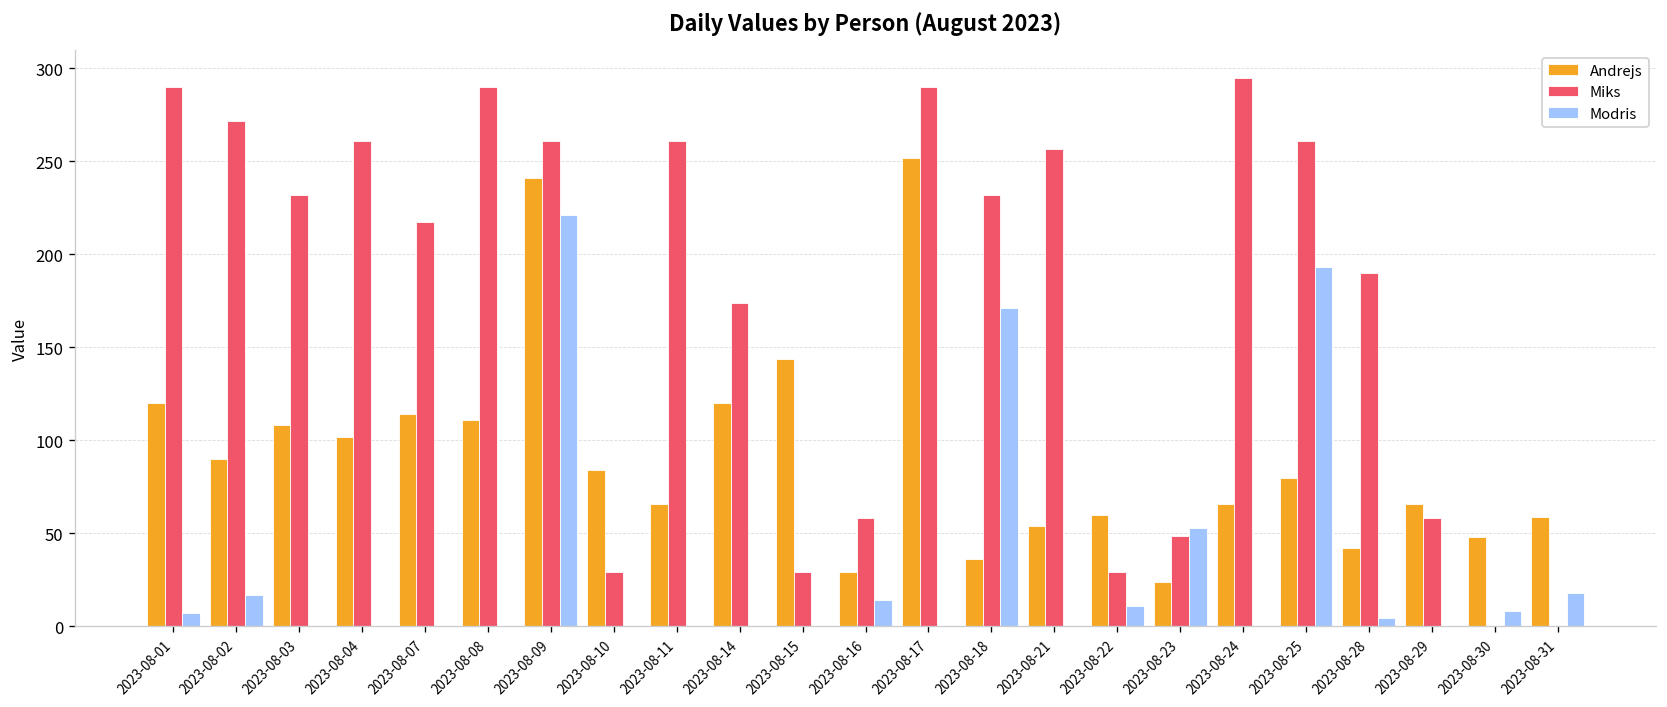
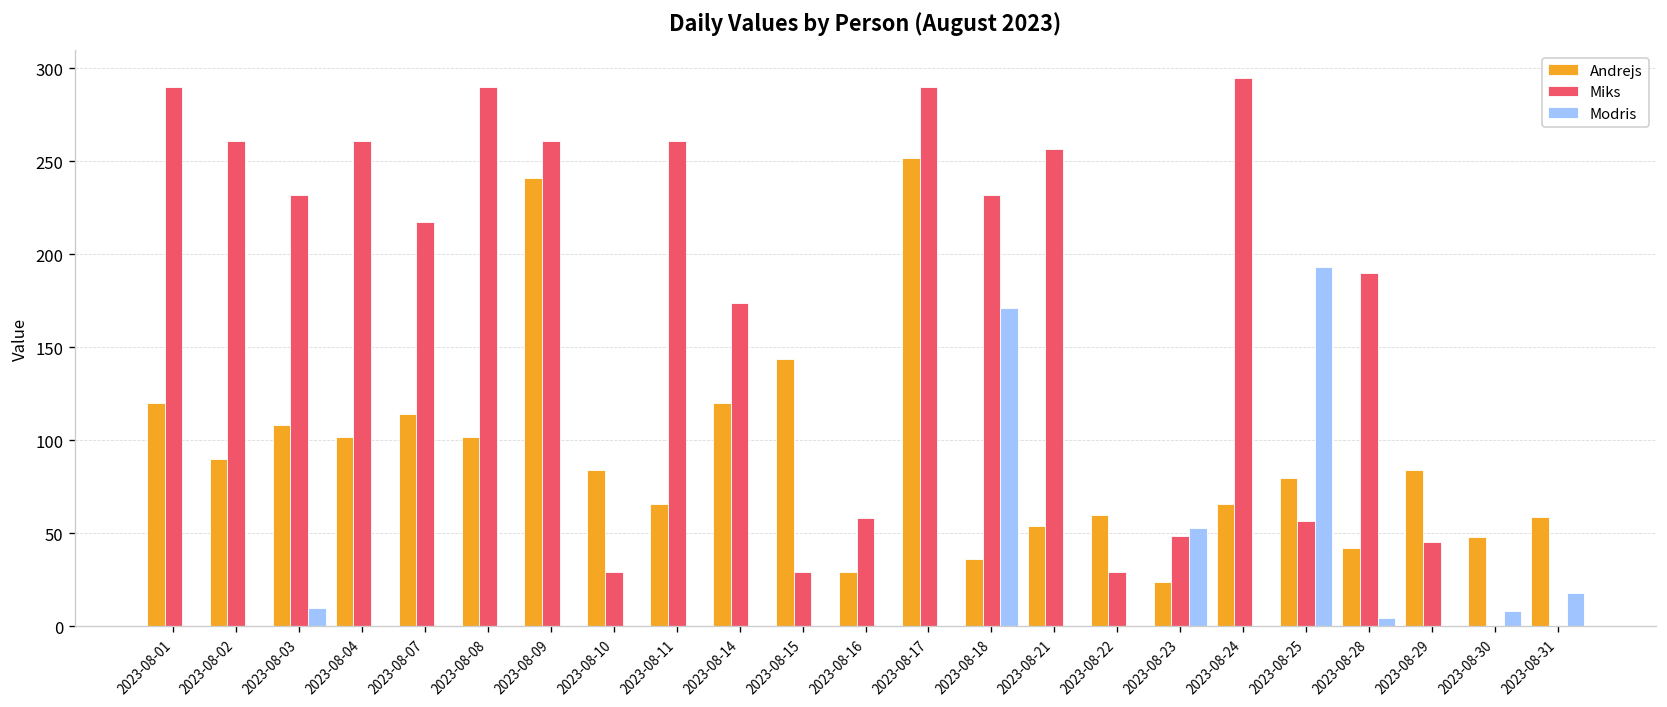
  {
    "Andrejs": {
      "2023-08-01": 120,
      "2023-08-02": 90,
      "2023-08-03": 108,
      "2023-08-04": 102,
      "2023-08-07": 114,
-     "2023-08-08": 111,
+     "2023-08-08": 102,
      "2023-08-09": 241,
      "2023-08-10": 84,
      "2023-08-11": 66,
      "2023-08-14": 120,
      "2023-08-15": 144,
      "2023-08-16": 29,
      "2023-08-17": 252,
      "2023-08-18": 36,
      "2023-08-21": 54,
      "2023-08-22": 60,
      "2023-08-23": 24,
      "2023-08-24": 66,
      "2023-08-25": 80,
      "2023-08-28": 42,
-     "2023-08-29": 66,
+     "2023-08-29": 84,
      "2023-08-30": 48,
      "2023-08-31": 59
    },
    "Miks": {
      "2023-08-01": 290,
-     "2023-08-02": 272,
+     "2023-08-02": 261,
      "2023-08-03": 232,
      "2023-08-04": 261,
      "2023-08-07": 218,
      "2023-08-08": 290,
      "2023-08-09": 261,
      "2023-08-10": 29,
      "2023-08-11": 261,
      "2023-08-14": 174,
      "2023-08-15": 29,
      "2023-08-16": 58,
      "2023-08-17": 290,
      "2023-08-18": 232,
      "2023-08-21": 256,
      "2023-08-22": 29,
      "2023-08-23": 48,
      "2023-08-24": 295,
-     "2023-08-25": 261,
+     "2023-08-25": 57,
      "2023-08-28": 190,
-     "2023-08-29": 58,
+     "2023-08-29": 45,
      "2023-08-30": 0,
      "2023-08-31": 0
    },
    "Modris": {
-     "2023-08-01": 7,
-     "2023-08-02": 17,
-     "2023-08-03": 0,
+     "2023-08-01": 0,
+     "2023-08-02": 0,
+     "2023-08-03": 10,
      "2023-08-04": 0,
      "2023-08-07": 0,
      "2023-08-08": 0,
-     "2023-08-09": 221,
+     "2023-08-09": 0,
      "2023-08-10": 0,
      "2023-08-11": 0,
      "2023-08-14": 0,
      "2023-08-15": 0,
-     "2023-08-16": 14,
+     "2023-08-16": 0,
      "2023-08-17": 0,
      "2023-08-18": 171,
      "2023-08-21": 0,
-     "2023-08-22": 11,
+     "2023-08-22": 0,
      "2023-08-23": 53,
      "2023-08-24": 0,
      "2023-08-25": 193,
      "2023-08-28": 4,
      "2023-08-29": 0,
      "2023-08-30": 8,
      "2023-08-31": 18
    }
  }
